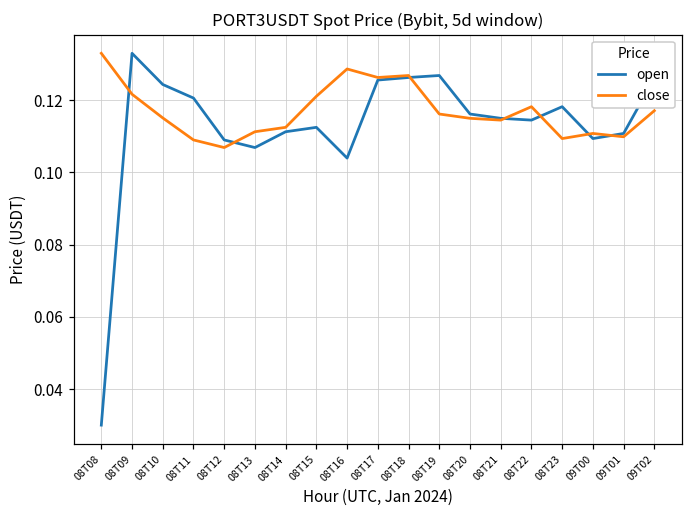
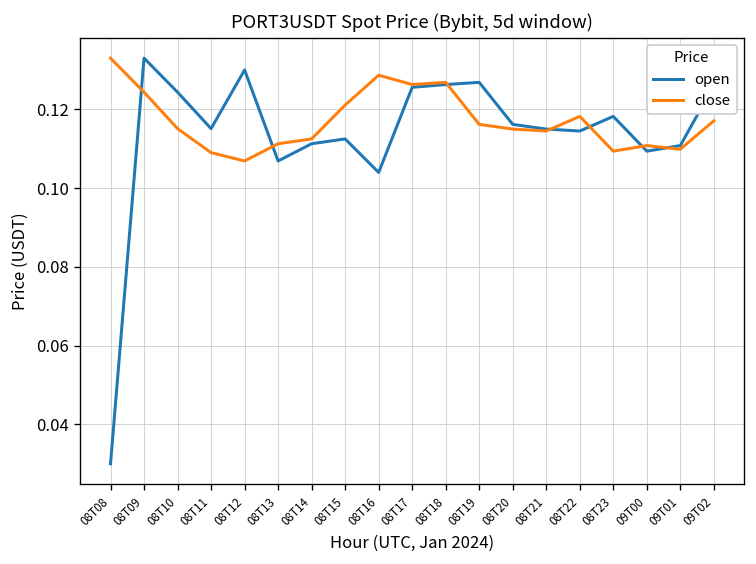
  {
    "open": {
      "08T08": 0.030,
      "08T09": 0.133,
      "08T10": 0.124,
-     "08T11": 0.121,
-     "08T12": 0.109,
+     "08T11": 0.115,
+     "08T12": 0.130,
      "08T13": 0.107,
      "08T14": 0.111,
      "08T15": 0.112,
      "08T16": 0.104,
      "08T19": 0.127,
      "08T20": 0.116,
      "08T22": 0.114,
      "08T23": 0.118,
      "09T00": 0.109,
      "09T01": 0.111
    },
    "close": {
      "08T08": 0.133,
-     "08T09": 0.122,
+     "08T09": 0.124,
      "08T10": 0.115,
      "08T11": 0.109,
      "08T12": 0.107,
      "08T13": 0.111,
      "08T14": 0.112,
      "08T15": 0.121,
      "08T16": 0.129,
      "08T19": 0.116,
      "08T20": 0.115,
      "08T22": 0.118,
      "08T23": 0.109,
      "09T00": 0.111,
      "09T01": 0.110,
      "09T02": 0.117
    }
  }
